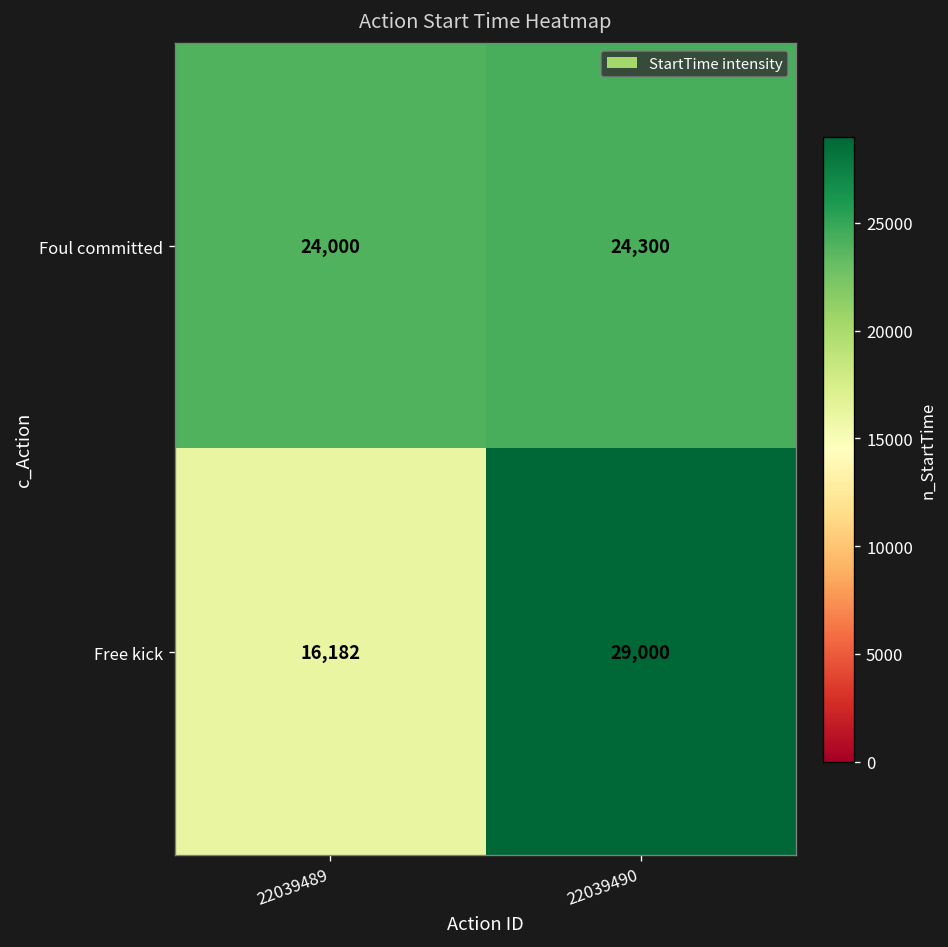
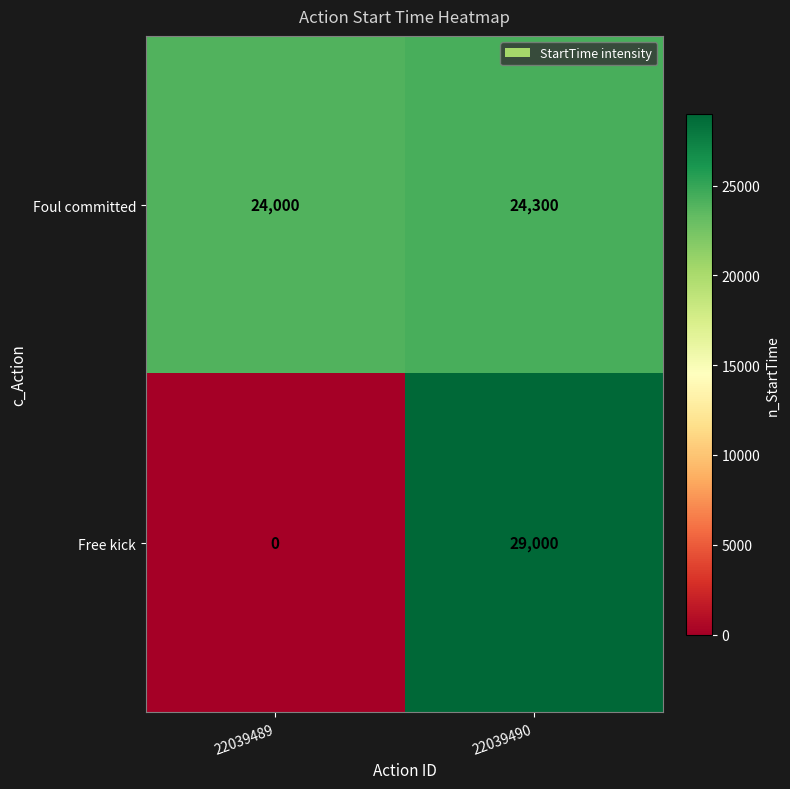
  {
    "Foul committed": {
      "22039489": "24,000",
      "22039490": "24,300"
    },
    "Free kick": {
-     "22039489": "16,182",
+     "22039489": "0",
      "22039490": "29,000"
    }
  }
